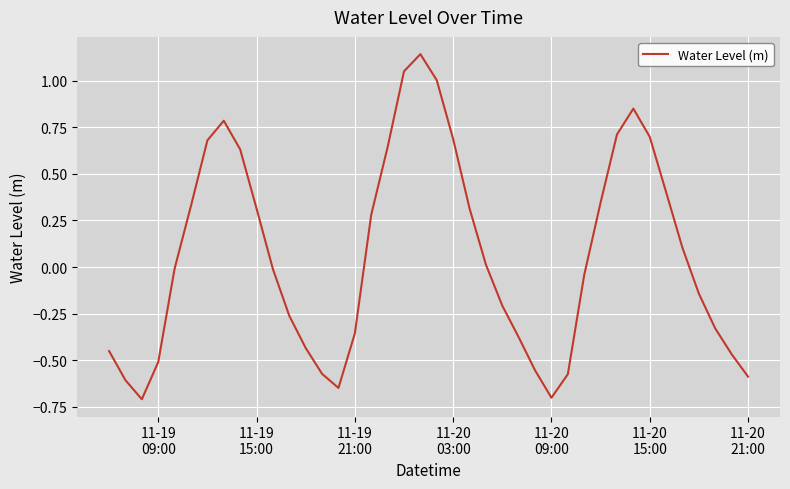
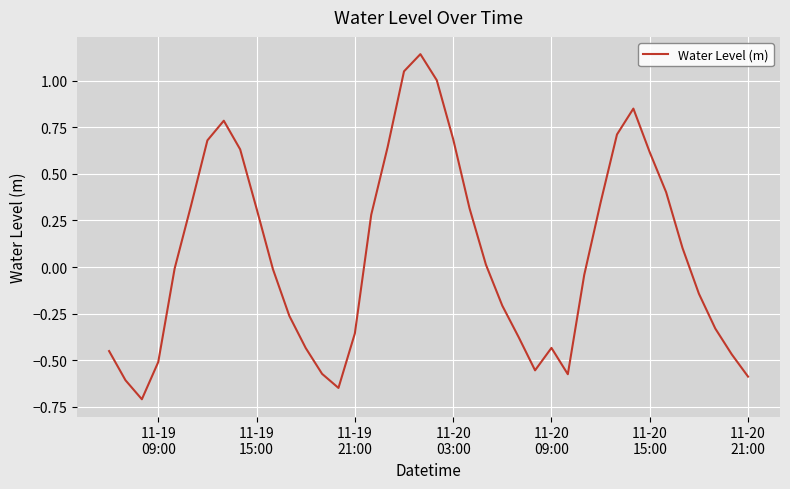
  {
    "11-19 09:00": -0.51,
    "11-19 15:00": 0.31,
    "11-19 21:00": -0.36,
    "11-20 03:00": 0.69,
-   "11-20 09:00": -0.70,
-   "11-20 15:00": 0.70,
+   "11-20 09:00": -0.43,
+   "11-20 15:00": 0.62,
    "11-20 21:00": -0.59
  }
